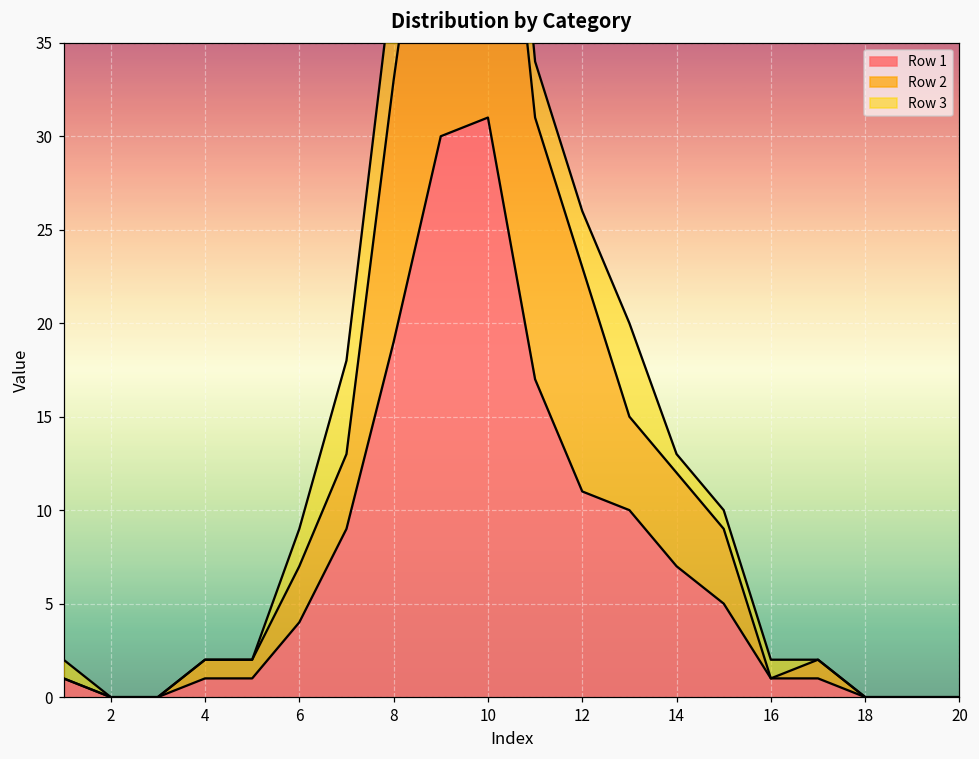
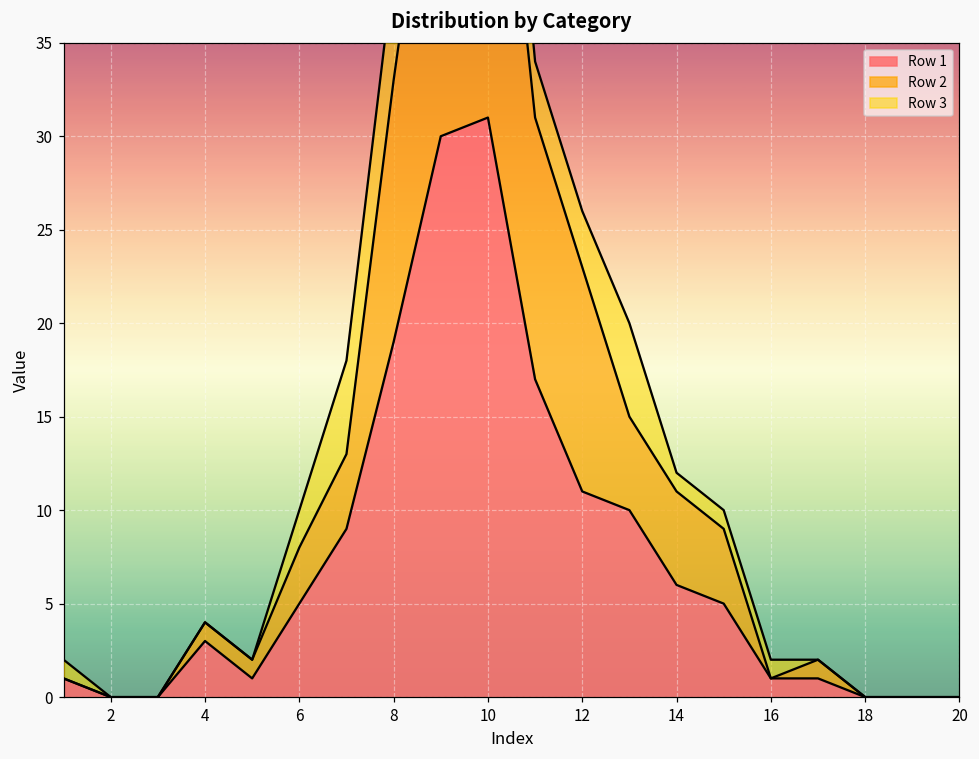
  {
    "Row 1": {
-     "4": 1,
-     "6": 4,
+     "4": 3,
+     "6": 5,
      "8": 19,
      "10": 31,
      "12": 11,
-     "14": 7
+     "14": 6
    }
  }
